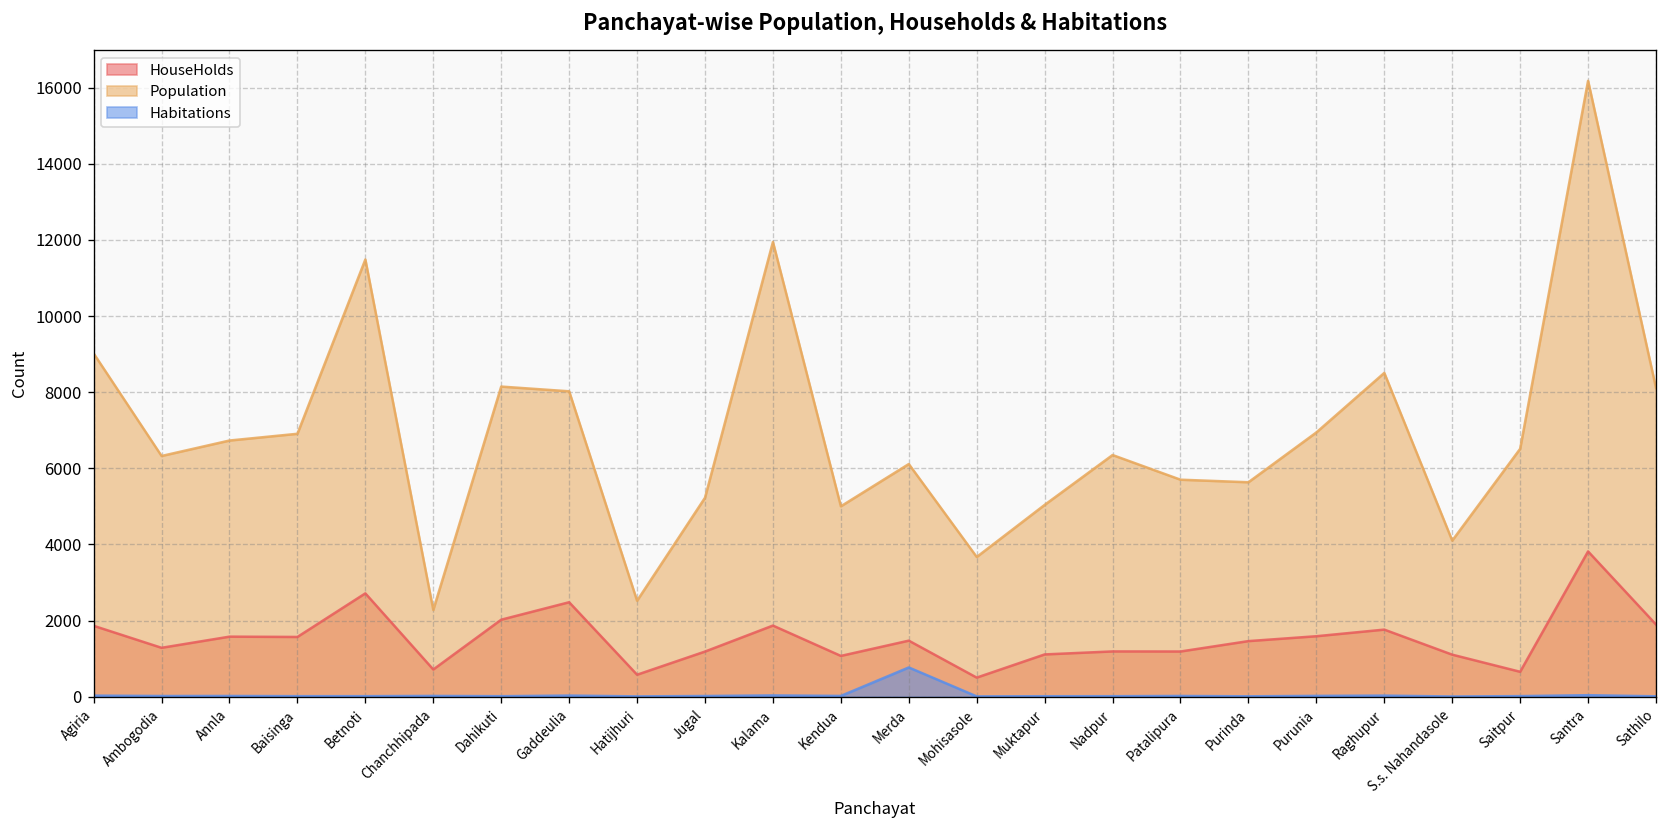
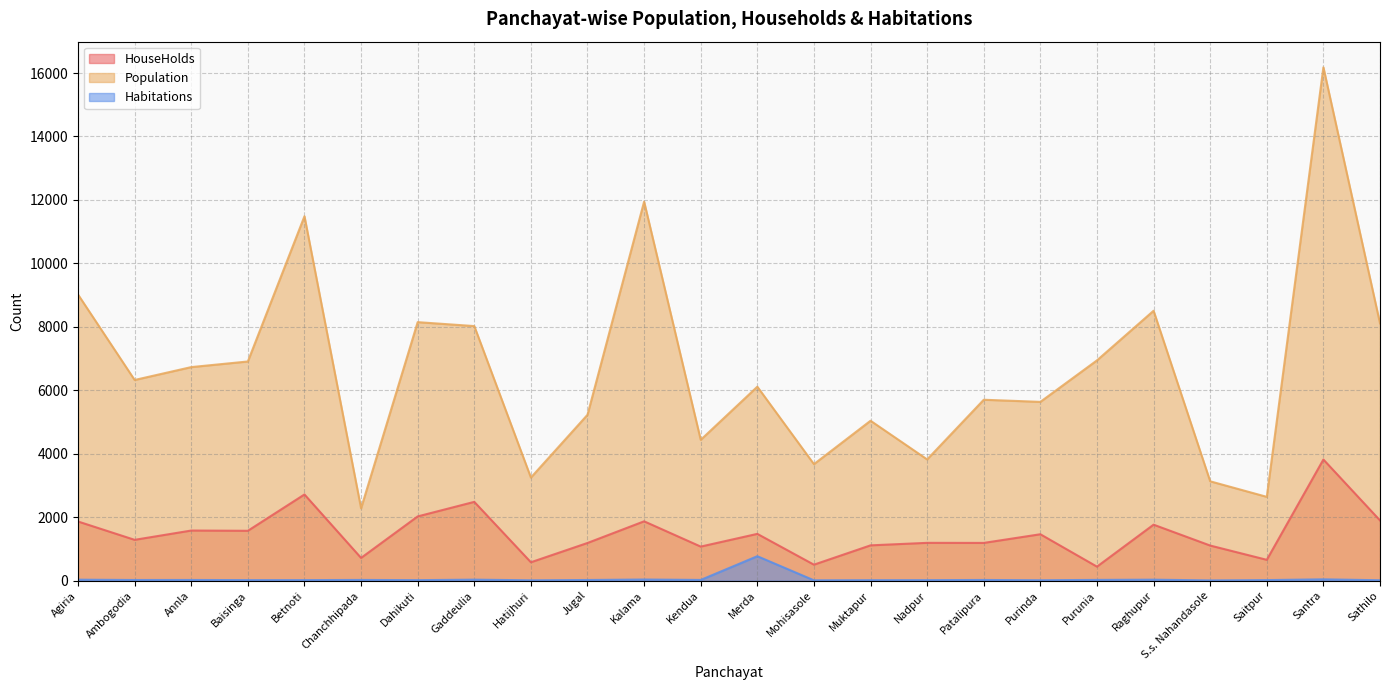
  {
    "HouseHolds": {
      "Agiria": 1900,
      "Ambogodia": 1300,
      "Annla": 1600,
      "Baisinga": 1600,
      "Betnoti": 2700,
      "Chanchhipada": 700,
      "Dahikuti": 2000,
      "Gaddeulia": 2500,
      "Hatijhuri": 600,
      "Jugal": 1200,
      "Kalama": 1900,
      "Kendua": 1100,
      "Merda": 1500,
      "Mohisasole": 500,
      "Muktapur": 1100,
      "Nadpur": 1200,
      "Patalipura": 1200,
      "Purinda": 1500,
-     "Purunia": 1600,
+     "Purunia": 400,
      "Raghupur": 1800,
      "S.s. Nahandasole": 1100,
      "Saitpur": 700,
      "Santra": 3800,
      "Sathilo": 1900
    },
    "Population": {
      "Agiria": 9000,
      "Ambogodia": 6300,
      "Annla": 6700,
      "Baisinga": 6900,
      "Betnoti": 11500,
      "Chanchhipada": 2300,
      "Dahikuti": 8100,
      "Gaddeulia": 8000,
-     "Hatijhuri": 2500,
+     "Hatijhuri": 3200,
      "Jugal": 5200,
      "Kalama": 11900,
-     "Kendua": 5000,
+     "Kendua": 4400,
      "Merda": 6100,
      "Mohisasole": 3700,
      "Muktapur": 5000,
-     "Nadpur": 6400,
+     "Nadpur": 3800,
      "Patalipura": 5700,
      "Purinda": 5600,
      "Purunia": 6900,
      "Raghupur": 8500,
-     "S.s. Nahandasole": 4100,
-     "Saitpur": 6500,
+     "S.s. Nahandasole": 3100,
+     "Saitpur": 2600,
      "Santra": 16200,
      "Sathilo": 8100
    },
    "Habitations": {
      "Agiria": 0,
      "Ambogodia": 0,
      "Annla": 0,
      "Baisinga": 0,
      "Betnoti": 0,
      "Chanchhipada": 0,
      "Dahikuti": 0,
      "Gaddeulia": 0,
      "Hatijhuri": 0,
      "Jugal": 0,
      "Kalama": 0,
      "Kendua": 0,
      "Merda": 800,
      "Mohisasole": 0,
      "Muktapur": 0,
      "Nadpur": 0,
      "Patalipura": 0,
      "Purinda": 0,
      "Purunia": 0,
      "Raghupur": 0,
      "S.s. Nahandasole": 0,
      "Saitpur": 0,
      "Santra": 0,
      "Sathilo": 0
    }
  }
